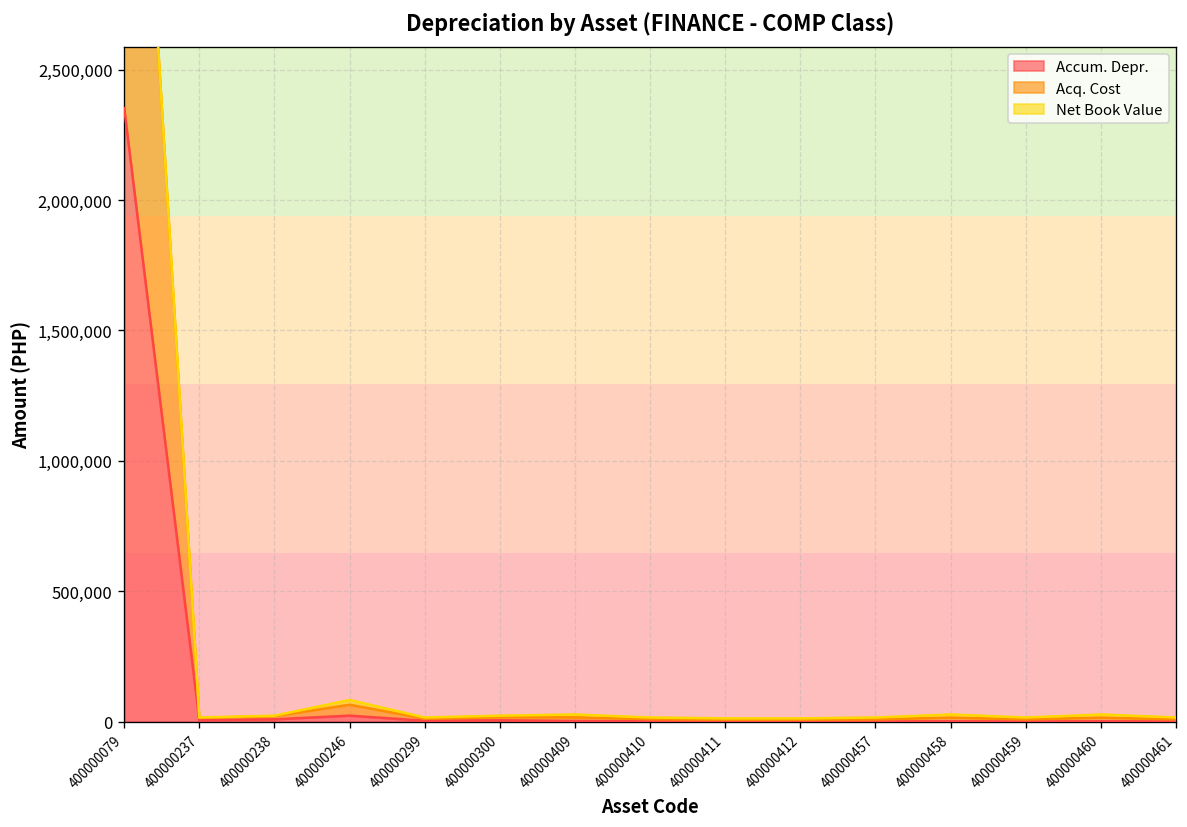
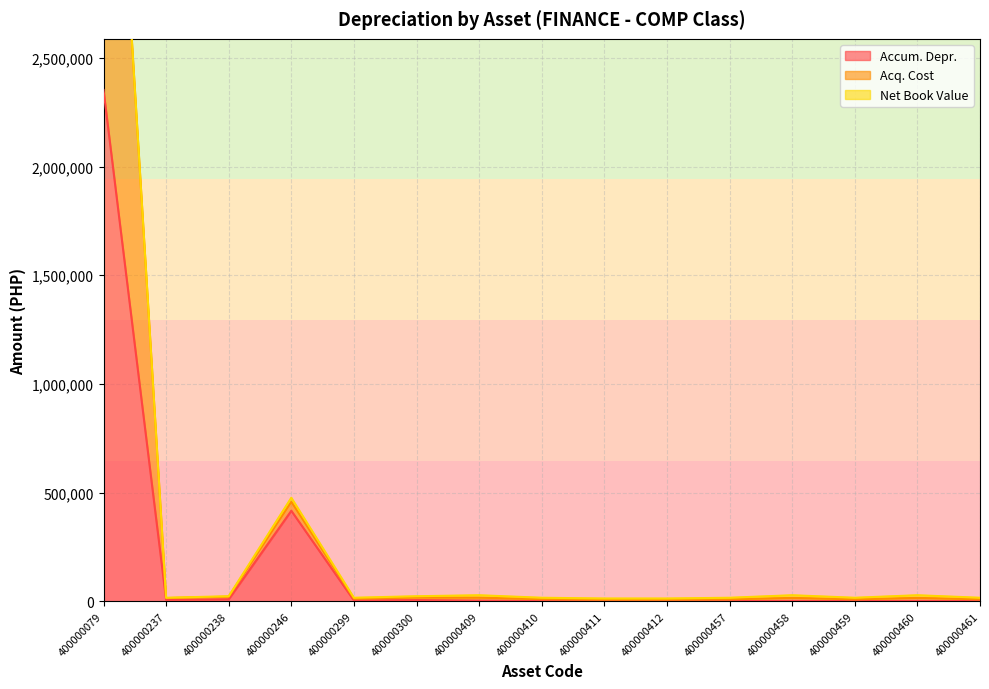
  {
    "Accum. Depr.": {
      "400000079": "2,350,000",
      "400000238": "10,000",
-     "400000246": "20,000",
+     "400000246": "420,000",
      "400000409": "0",
      "400000458": "0",
      "400000460": "0"
    },
    "Acq. Cost": {
      "400000246": "40,000",
      "400000458": "10,000",
      "400000460": "10,000"
    },
    "Net Book Value": {
      "400000246": "20,000",
      "400000458": "10,000",
      "400000460": "10,000"
    }
  }
